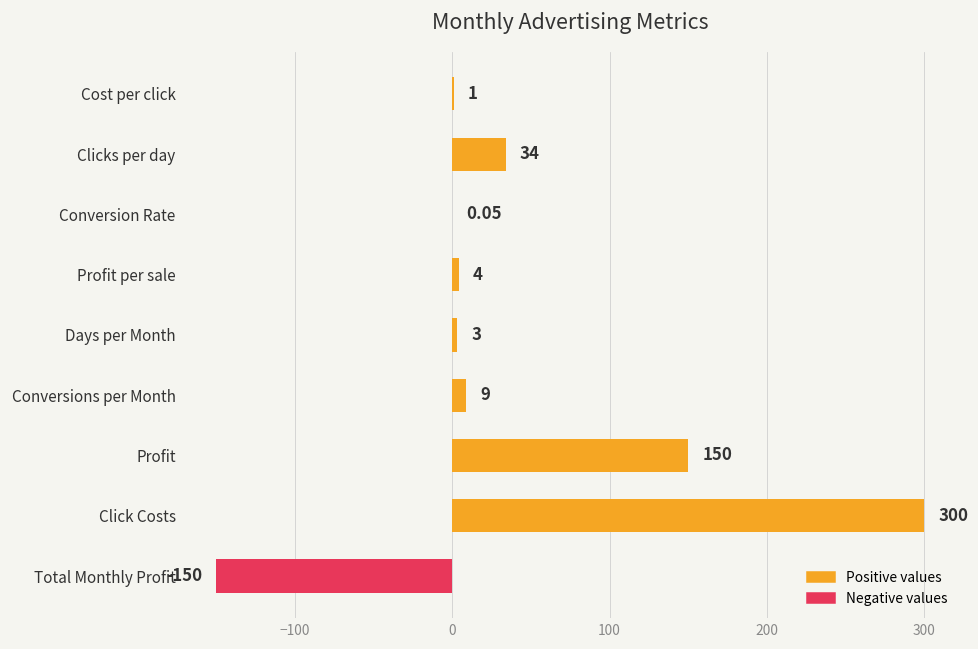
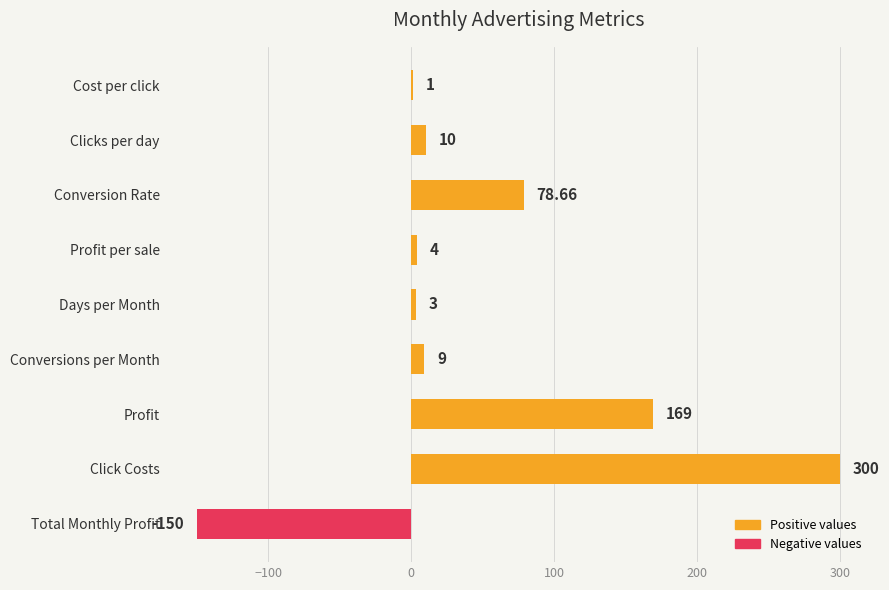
  {
    "Cost per click": 1,
-   "Clicks per day": 34,
-   "Conversion Rate": 0.05,
+   "Clicks per day": 10,
+   "Conversion Rate": 78.66,
    "Profit per sale": 4,
    "Days per Month": 3,
    "Conversions per Month": 9,
-   "Profit": 150,
+   "Profit": 169,
    "Click Costs": 300,
    "Total Monthly Profit": -150
  }
